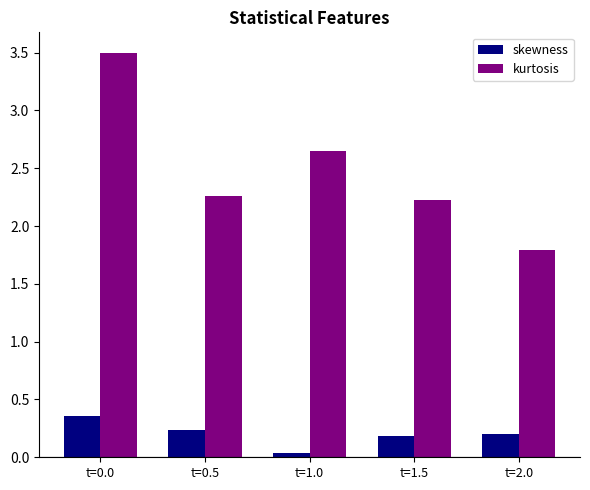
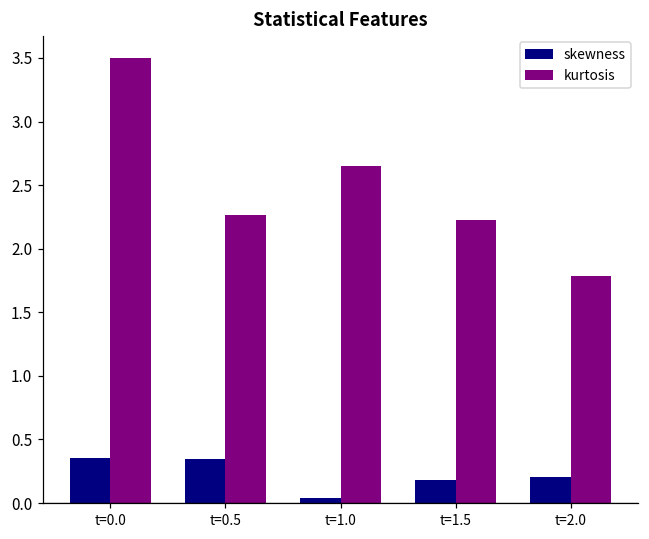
  {
    "skewness": {
      "t=0.0": 0.36,
-     "t=0.5": 0.24,
+     "t=0.5": 0.34,
      "t=1.0": 0.04,
      "t=1.5": 0.18,
      "t=2.0": 0.20
    },
    "kurtosis": {
      "t=0.0": 3.50,
      "t=0.5": 2.26,
      "t=1.0": 2.65,
      "t=1.5": 2.22,
      "t=2.0": 1.79
    }
  }
